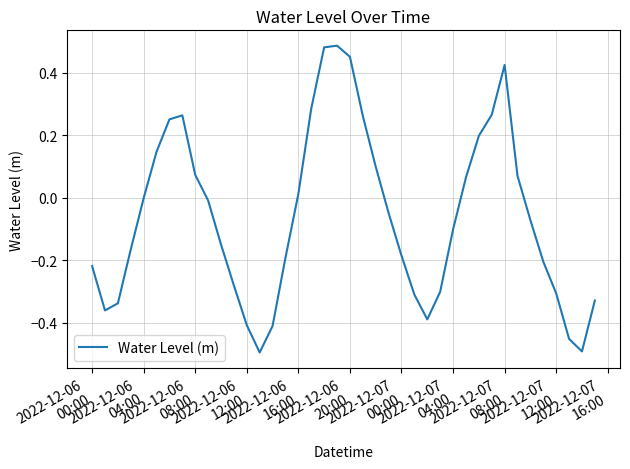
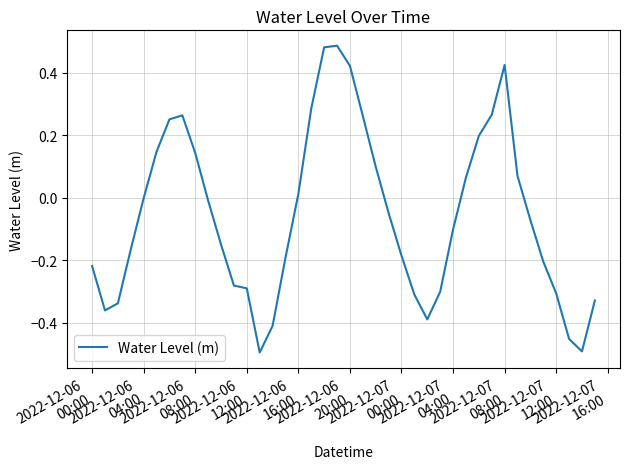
  {
    "2022-12-06 00:00": -0.22,
    "2022-12-06 04:00": 0.00,
-   "2022-12-06 08:00": 0.07,
-   "2022-12-06 12:00": -0.41,
+   "2022-12-06 08:00": 0.14,
+   "2022-12-06 12:00": -0.29,
    "2022-12-06 16:00": 0.01,
-   "2022-12-06 20:00": 0.45,
+   "2022-12-06 20:00": 0.42,
    "2022-12-07 00:00": -0.19,
    "2022-12-07 04:00": -0.10,
    "2022-12-07 08:00": 0.42,
    "2022-12-07 12:00": -0.31
  }
